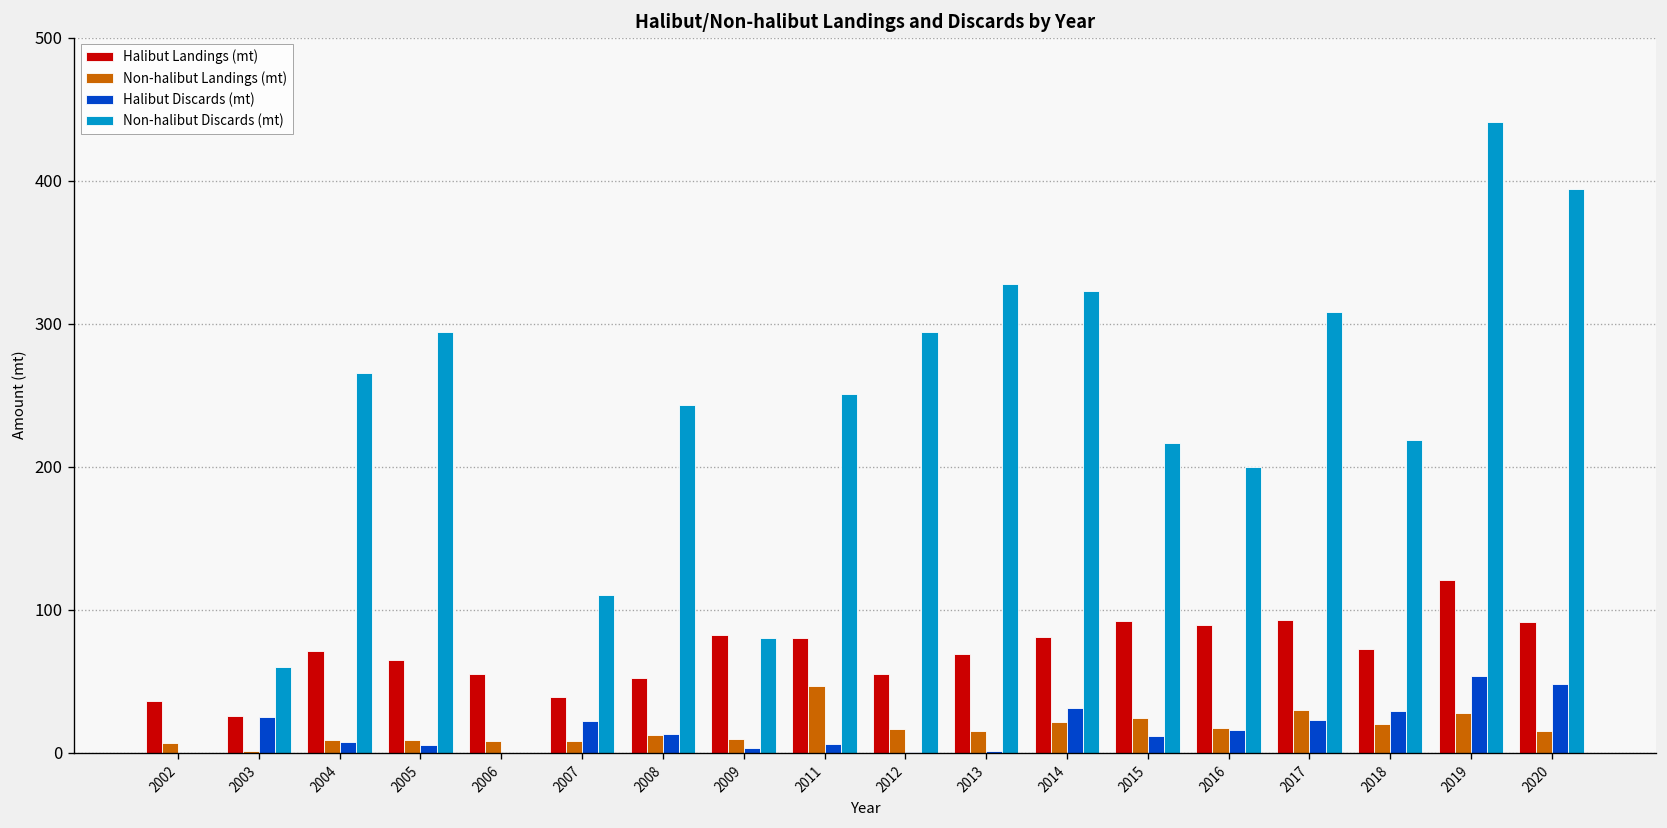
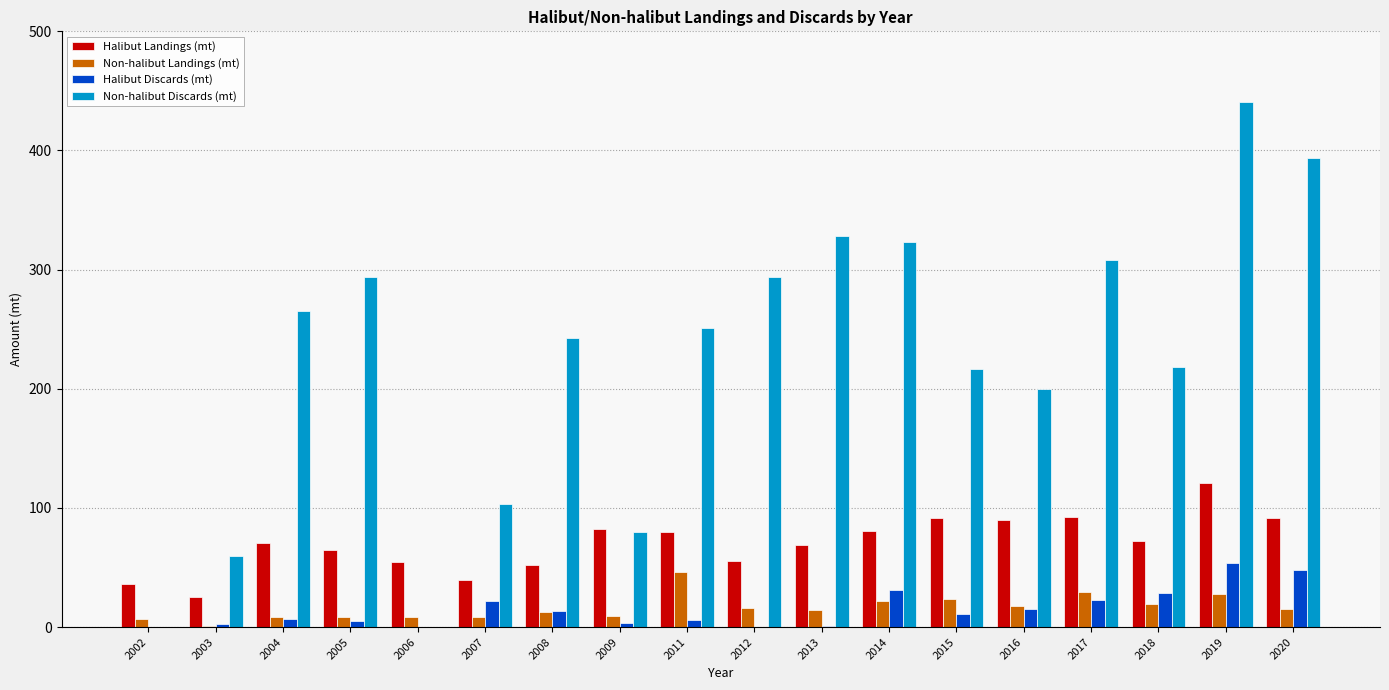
  {
    "Halibut Landings (mt)": {
      "2002": 36,
      "2003": 26,
      "2004": 71,
      "2005": 65,
      "2006": 55,
      "2007": 39,
      "2008": 52,
      "2009": 82,
      "2011": 80,
      "2012": 55,
      "2013": 69,
      "2014": 81,
      "2015": 92,
      "2016": 90,
      "2017": 93,
      "2018": 72,
      "2019": 121,
      "2020": 92
    },
    "Non-halibut Landings (mt)": {
      "2002": 7,
      "2004": 9,
      "2005": 9,
      "2006": 8,
      "2007": 8,
      "2008": 12,
      "2009": 10,
      "2011": 46,
      "2012": 16,
      "2013": 15,
      "2014": 22,
      "2015": 24,
      "2016": 17,
      "2017": 30,
      "2018": 20,
      "2019": 27,
      "2020": 15
    },
    "Halibut Discards (mt)": {
      "2002": 0,
-     "2003": 25,
+     "2003": 3,
      "2004": 7,
      "2005": 5,
      "2006": 0,
      "2007": 22,
      "2008": 13,
      "2009": 3,
      "2011": 6,
      "2014": 31,
      "2015": 11,
      "2016": 16,
      "2017": 22,
      "2018": 29,
      "2019": 54,
      "2020": 48
    },
    "Non-halibut Discards (mt)": {
      "2002": 0,
      "2003": 60,
      "2004": 265,
      "2005": 294,
      "2006": 0,
-     "2007": 110,
+     "2007": 104,
      "2008": 243,
      "2009": 80,
      "2011": 251,
      "2012": 294,
      "2013": 328,
      "2014": 323,
      "2015": 217,
      "2016": 200,
      "2017": 308,
      "2018": 218,
      "2019": 441,
      "2020": 394
    }
  }
